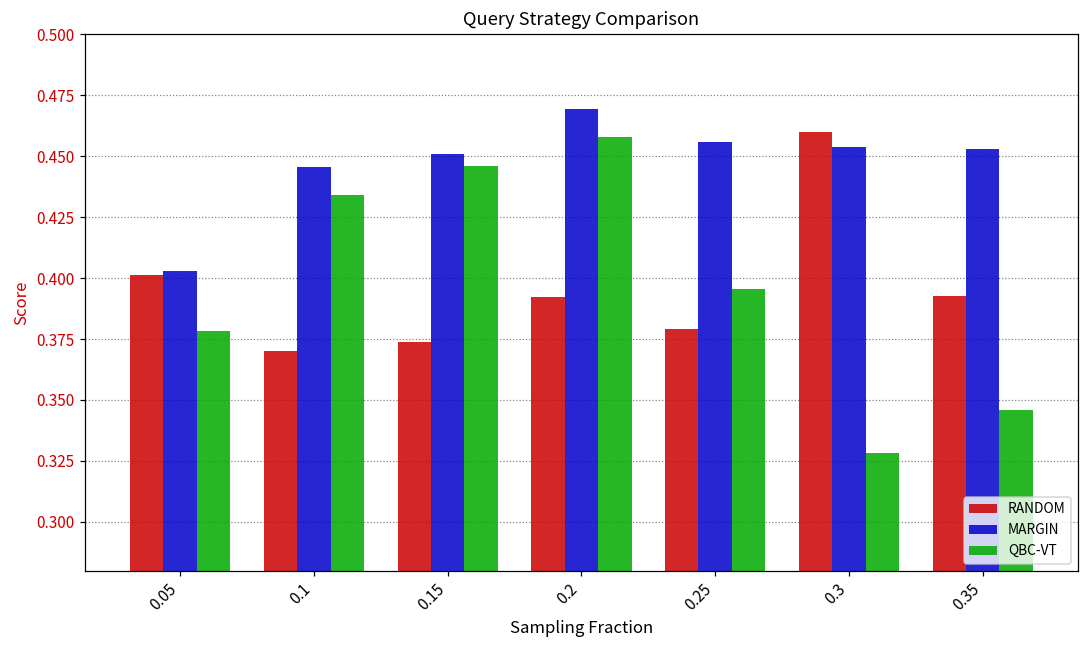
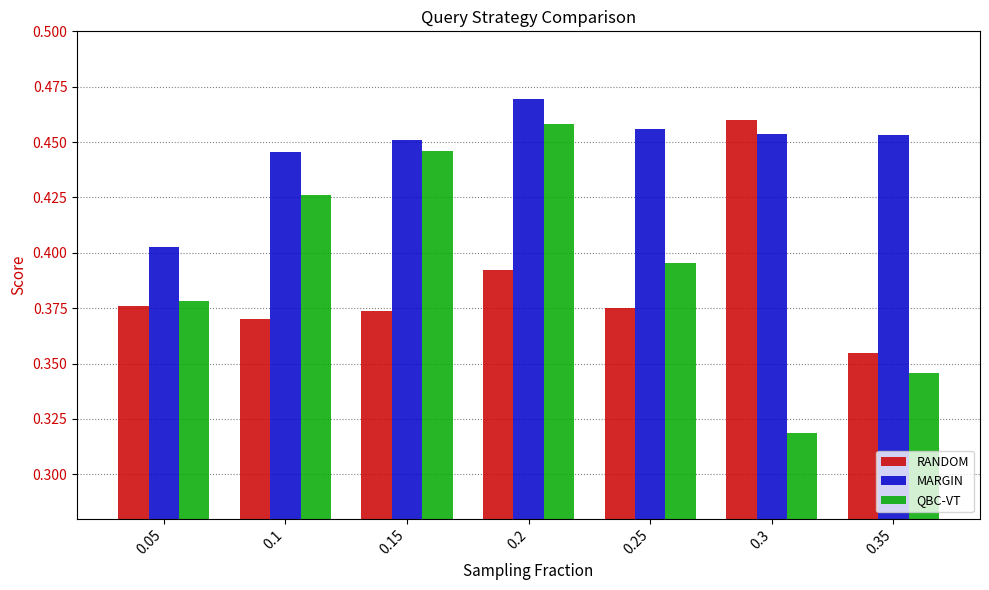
  {
    "RANDOM": {
-     "0.05": 0.401,
+     "0.05": 0.376,
      "0.1": 0.370,
      "0.15": 0.374,
      "0.2": 0.392,
-     "0.25": 0.379,
+     "0.25": 0.375,
      "0.3": 0.460,
-     "0.35": 0.393
+     "0.35": 0.355
    },
    "MARGIN": {
      "0.05": 0.403,
      "0.1": 0.446,
      "0.15": 0.451,
      "0.2": 0.470,
      "0.25": 0.456,
      "0.3": 0.454,
      "0.35": 0.453
    },
    "QBC-VT": {
      "0.05": 0.378,
-     "0.1": 0.434,
+     "0.1": 0.426,
      "0.15": 0.446,
      "0.2": 0.458,
      "0.25": 0.396,
-     "0.3": 0.328,
+     "0.3": 0.319,
      "0.35": 0.346
    }
  }
